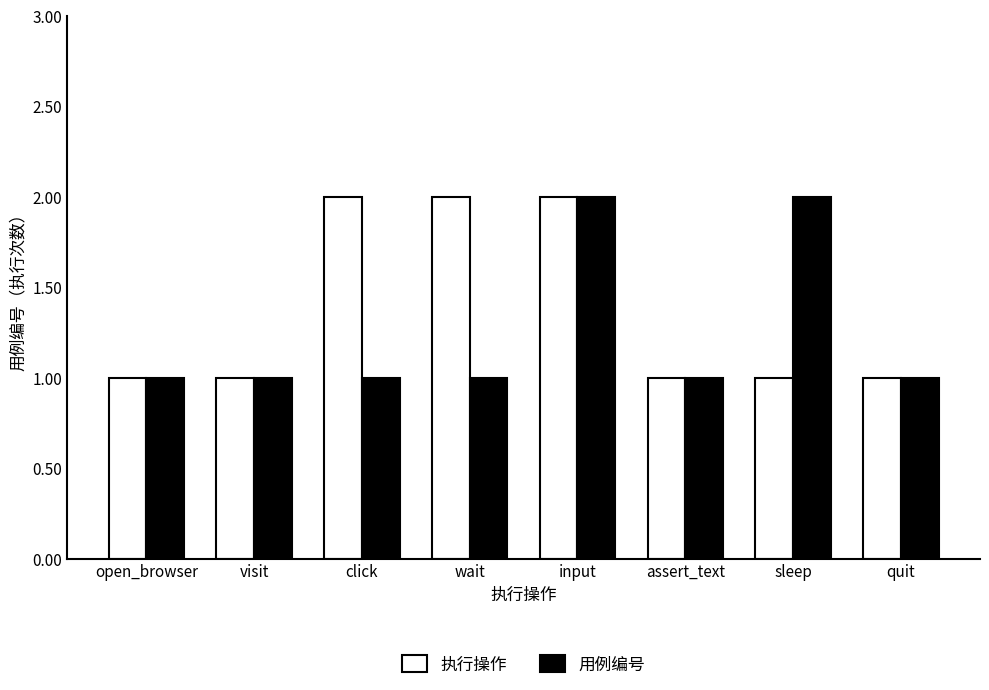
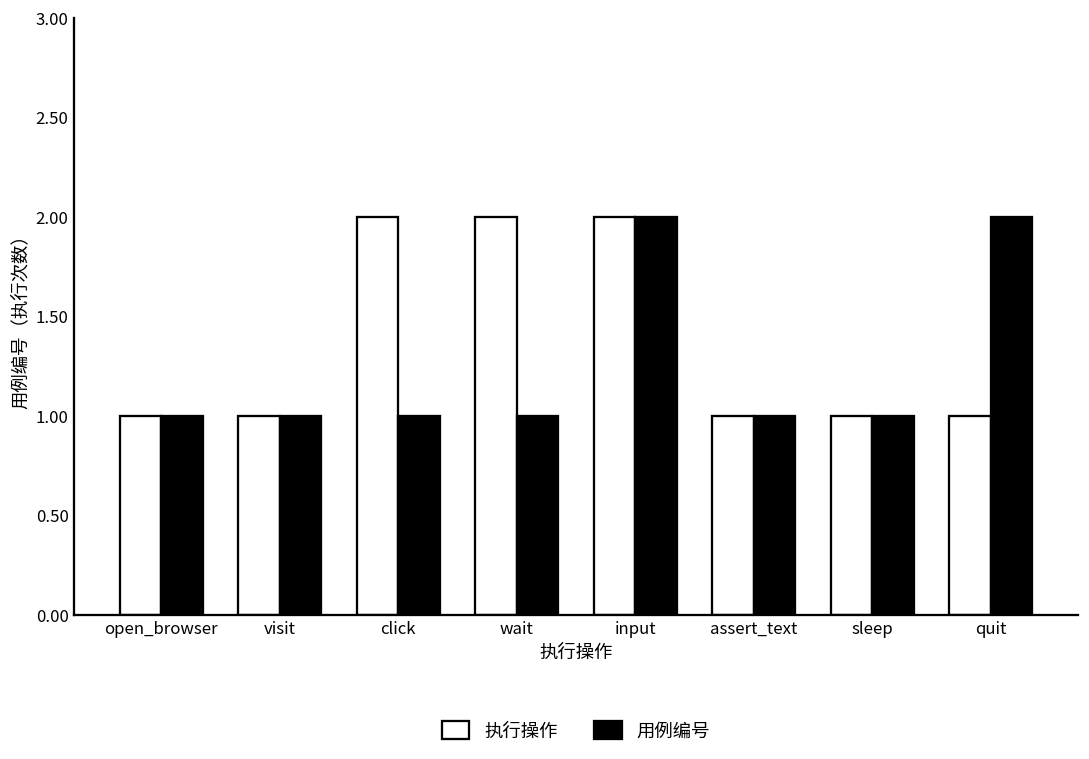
  {
    "执行操作": {
      "open_browser": 1,
      "visit": 1,
      "click": 2,
      "wait": 2,
      "input": 2,
      "assert_text": 1,
      "sleep": 1,
      "quit": 1
    },
    "用例编号": {
      "open_browser": 1,
      "visit": 1,
      "click": 1,
      "wait": 1,
      "input": 2,
      "assert_text": 1,
-     "sleep": 2,
-     "quit": 1
+     "sleep": 1,
+     "quit": 2
    }
  }
